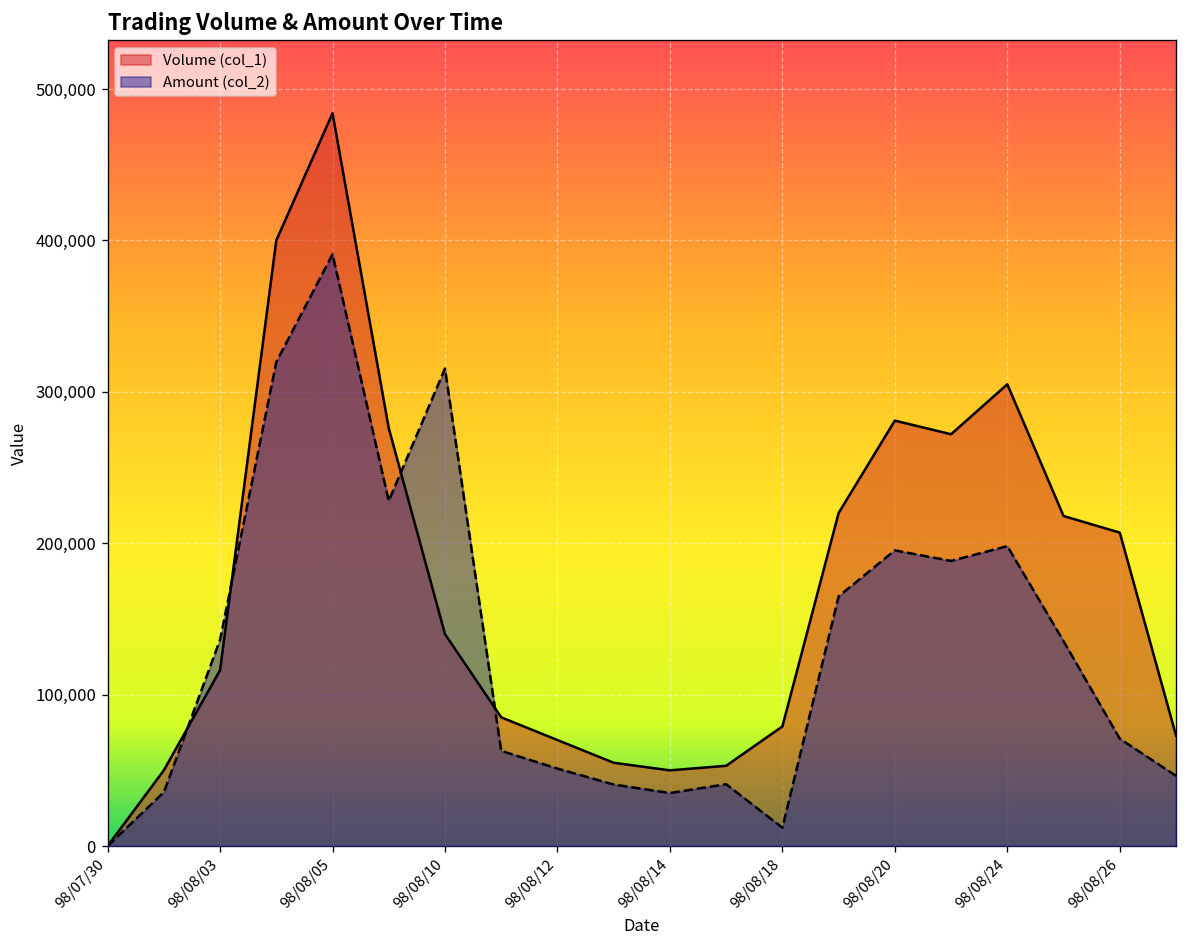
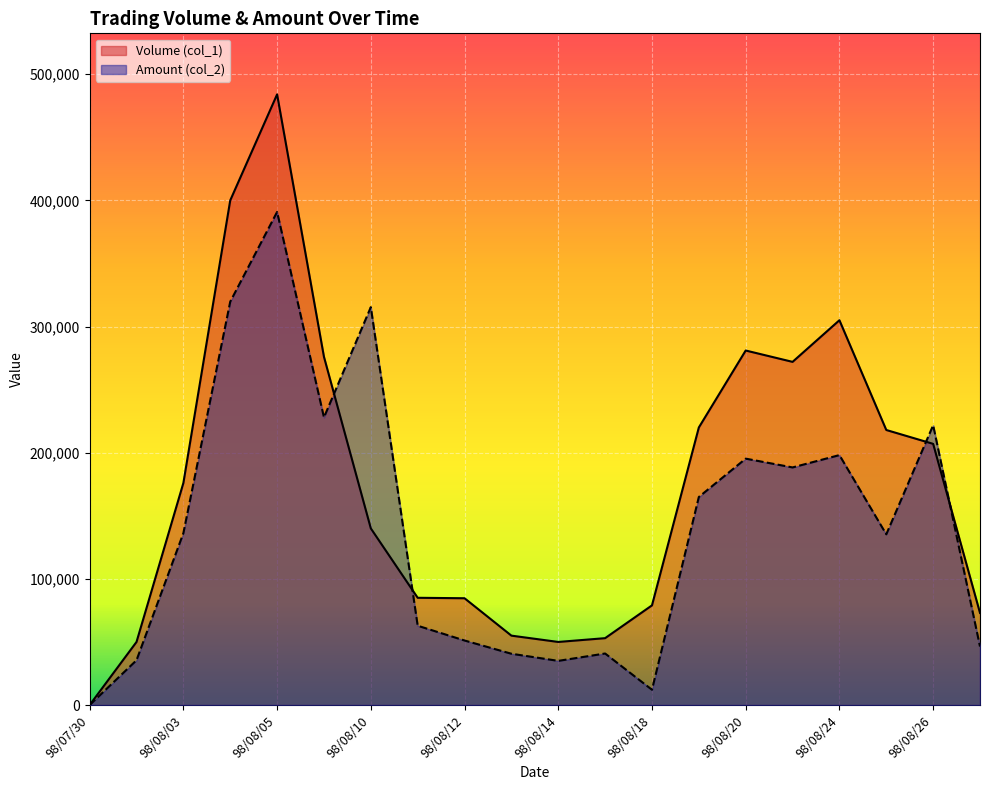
  {
    "Volume (col_1)": {
-     "98/08/03": "116,000",
+     "98/08/03": "176,000",
      "98/08/05": "484,000",
      "98/08/10": "140,000",
-     "98/08/12": "70,000",
+     "98/08/12": "85,000",
      "98/08/14": "50,000",
      "98/08/18": "79,000",
      "98/08/20": "281,000",
      "98/08/24": "305,000",
      "98/08/26": "207,000"
    },
    "Amount (col_2)": {
      "98/08/03": "136,000",
      "98/08/05": "391,000",
      "98/08/10": "315,000",
      "98/08/12": "51,000",
      "98/08/14": "35,000",
      "98/08/18": "12,000",
      "98/08/20": "195,000",
      "98/08/24": "198,000",
-     "98/08/26": "71,000"
+     "98/08/26": "222,000"
    }
  }
